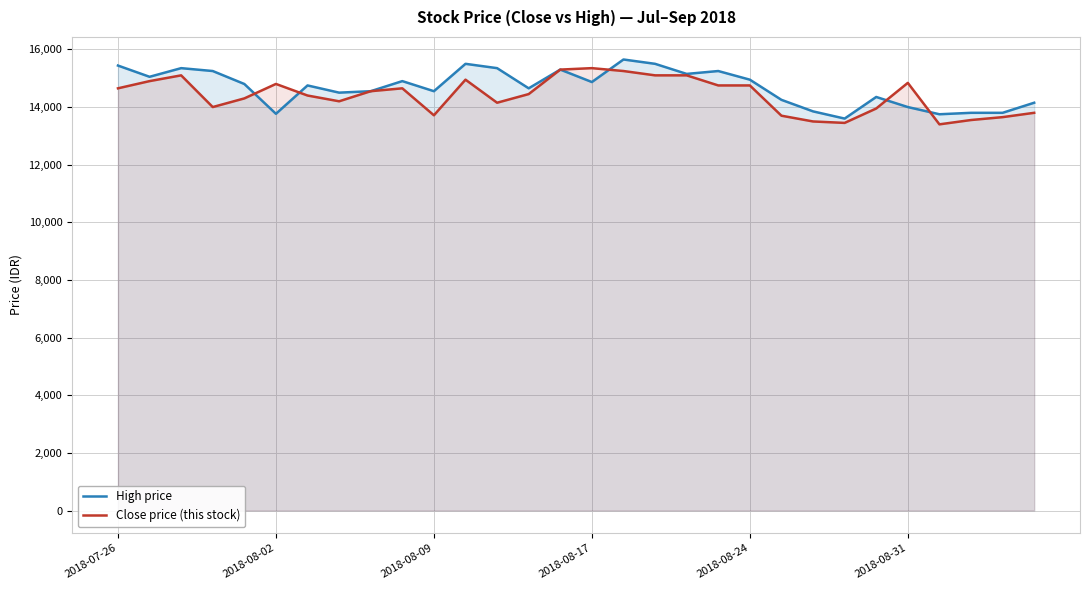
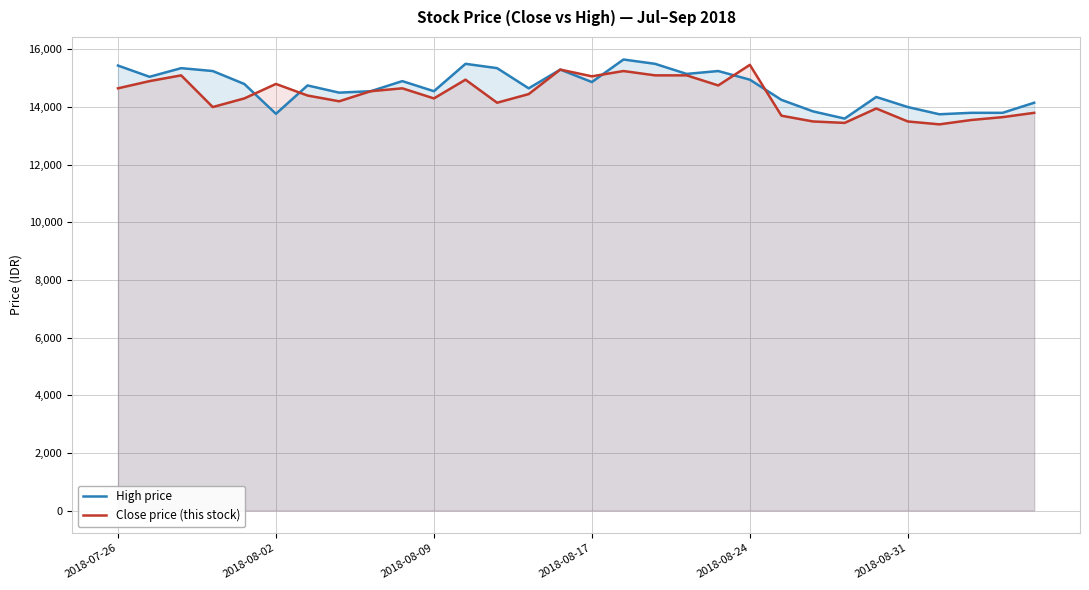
  {
    "High price": {
      "2018-07-26": "15,400",
      "2018-08-02": "13,800",
      "2018-08-09": "14,600",
      "2018-08-17": "14,900",
      "2018-08-24": "15,000",
      "2018-08-31": "14,000"
    },
    "Close price (this stock)": {
      "2018-07-26": "14,700",
      "2018-08-02": "14,800",
-     "2018-08-09": "13,700",
-     "2018-08-17": "15,400",
-     "2018-08-24": "14,800",
-     "2018-08-31": "14,800"
+     "2018-08-09": "14,300",
+     "2018-08-17": "15,100",
+     "2018-08-24": "15,500",
+     "2018-08-31": "13,500"
    }
  }
